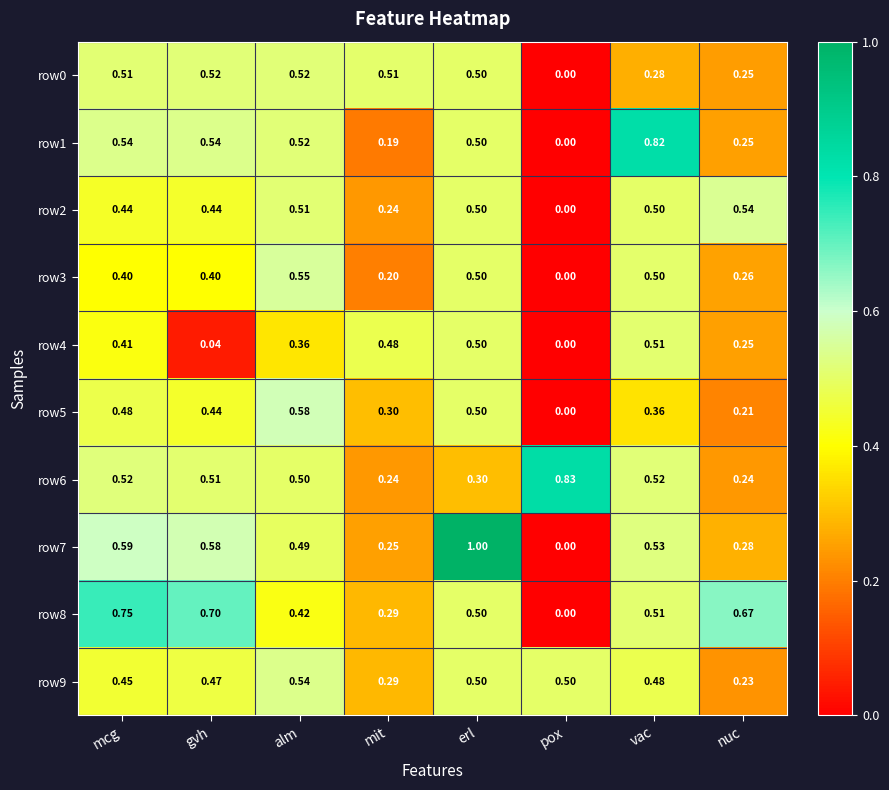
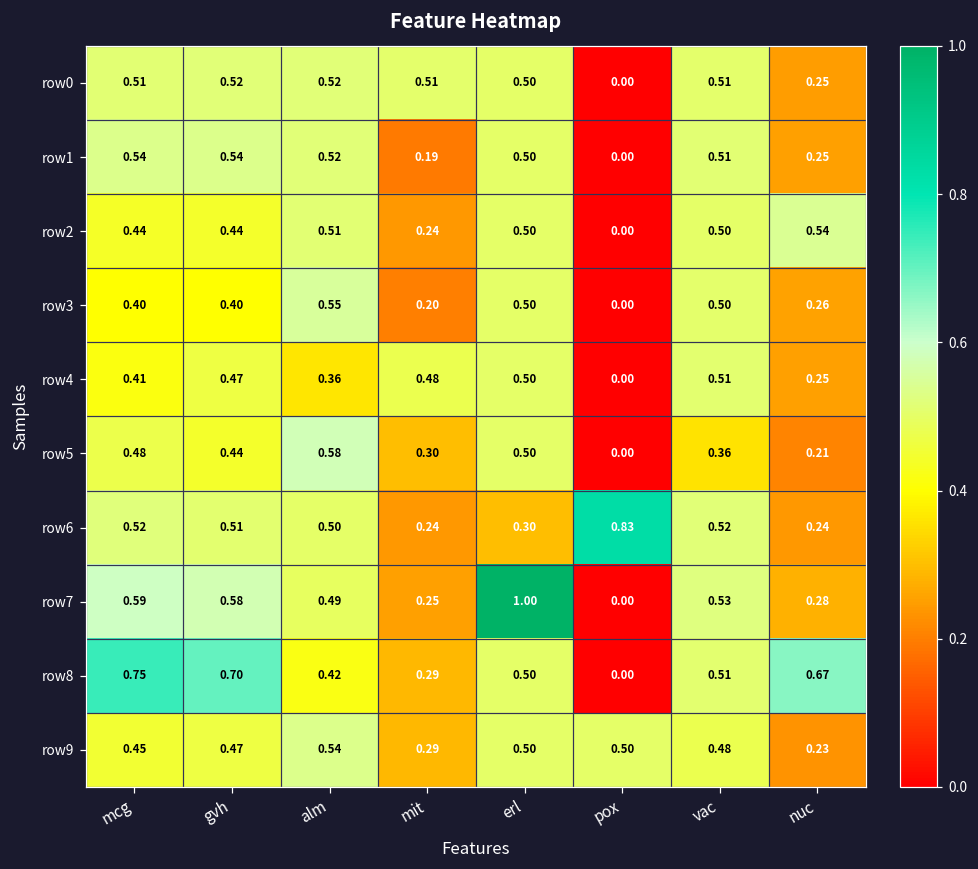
  {
    "row0": {
      "mcg": 0.51,
      "gvh": 0.52,
      "alm": 0.52,
      "mit": 0.51,
      "erl": 0.50,
      "pox": 0.00,
-     "vac": 0.28,
+     "vac": 0.51,
      "nuc": 0.25
    },
    "row1": {
      "mcg": 0.54,
      "gvh": 0.54,
      "alm": 0.52,
      "mit": 0.19,
      "erl": 0.50,
      "pox": 0.00,
-     "vac": 0.82,
+     "vac": 0.51,
      "nuc": 0.25
    },
    "row2": {
      "mcg": 0.44,
      "gvh": 0.44,
      "alm": 0.51,
      "mit": 0.24,
      "erl": 0.50,
      "pox": 0.00,
      "vac": 0.50,
      "nuc": 0.54
    },
    "row3": {
      "mcg": 0.40,
      "gvh": 0.40,
      "alm": 0.55,
      "mit": 0.20,
      "erl": 0.50,
      "pox": 0.00,
      "vac": 0.50,
      "nuc": 0.26
    },
    "row4": {
      "mcg": 0.41,
-     "gvh": 0.04,
+     "gvh": 0.47,
      "alm": 0.36,
      "mit": 0.48,
      "erl": 0.50,
      "pox": 0.00,
      "vac": 0.51,
      "nuc": 0.25
    },
    "row5": {
      "mcg": 0.48,
      "gvh": 0.44,
      "alm": 0.58,
      "mit": 0.30,
      "erl": 0.50,
      "pox": 0.00,
      "vac": 0.36,
      "nuc": 0.21
    },
    "row6": {
      "mcg": 0.52,
      "gvh": 0.51,
      "alm": 0.50,
      "mit": 0.24,
      "erl": 0.30,
      "pox": 0.83,
      "vac": 0.52,
      "nuc": 0.24
    },
    "row7": {
      "mcg": 0.59,
      "gvh": 0.58,
      "alm": 0.49,
      "mit": 0.25,
      "erl": 1.00,
      "pox": 0.00,
      "vac": 0.53,
      "nuc": 0.28
    },
    "row8": {
      "mcg": 0.75,
      "gvh": 0.70,
      "alm": 0.42,
      "mit": 0.29,
      "erl": 0.50,
      "pox": 0.00,
      "vac": 0.51,
      "nuc": 0.67
    },
    "row9": {
      "mcg": 0.45,
      "gvh": 0.47,
      "alm": 0.54,
      "mit": 0.29,
      "erl": 0.50,
      "pox": 0.50,
      "vac": 0.48,
      "nuc": 0.23
    }
  }
